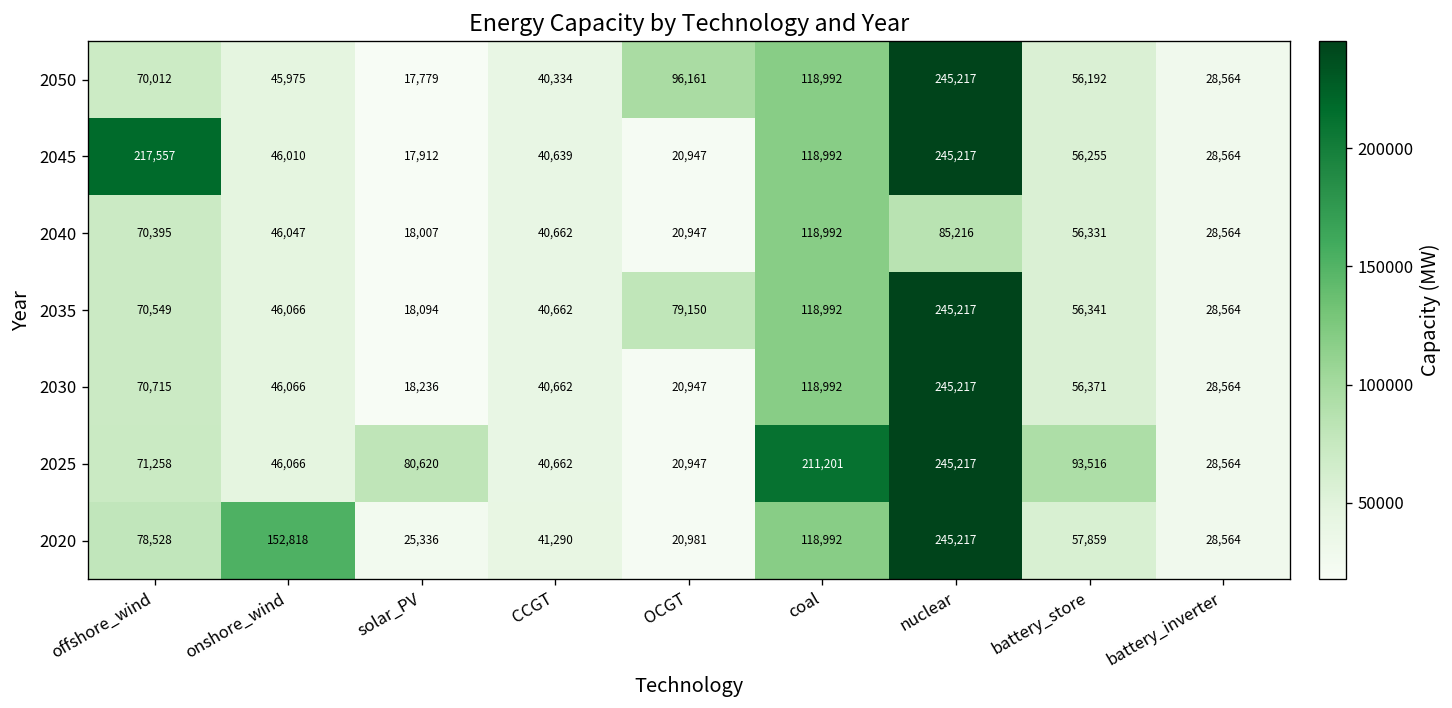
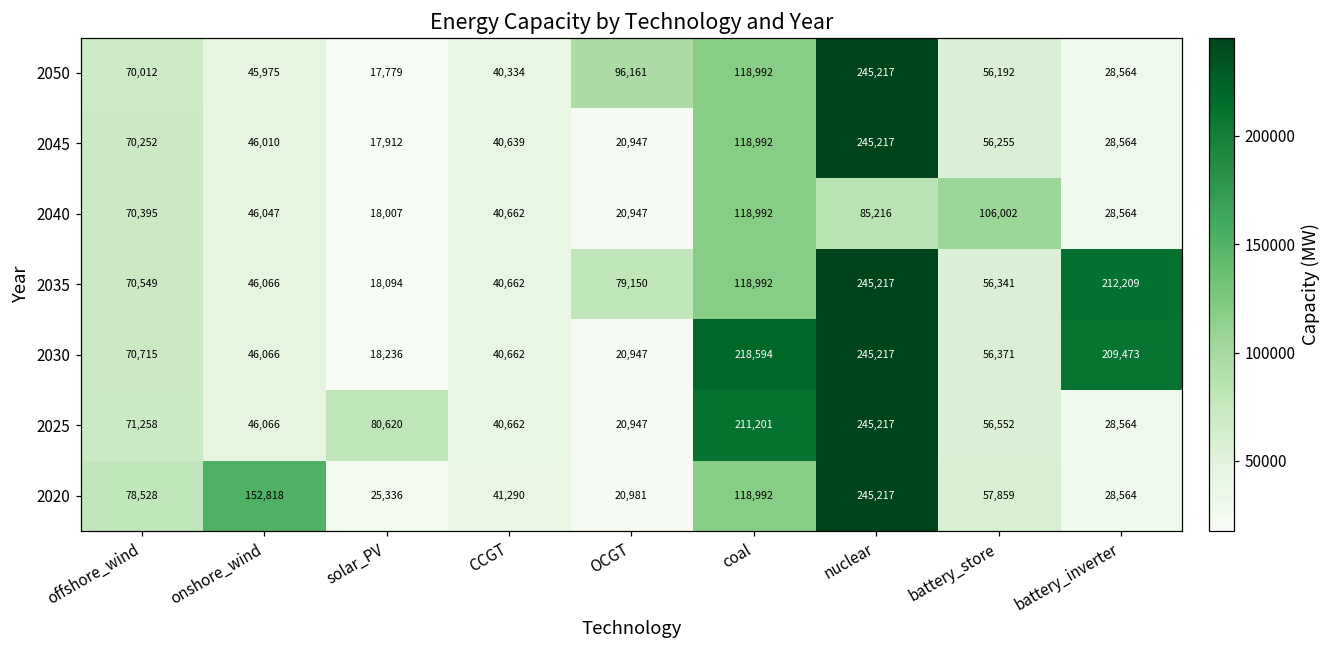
  {
    "2050": {
      "offshore_wind": "70,012",
      "onshore_wind": "45,975",
      "solar_PV": "17,779",
      "CCGT": "40,334",
      "OCGT": "96,161",
      "coal": "118,992",
      "nuclear": "245,217",
      "battery_store": "56,192",
      "battery_inverter": "28,564"
    },
    "2045": {
-     "offshore_wind": "217,557",
+     "offshore_wind": "70,252",
      "onshore_wind": "46,010",
      "solar_PV": "17,912",
      "CCGT": "40,639",
      "OCGT": "20,947",
      "coal": "118,992",
      "nuclear": "245,217",
      "battery_store": "56,255",
      "battery_inverter": "28,564"
    },
    "2040": {
      "offshore_wind": "70,395",
      "onshore_wind": "46,047",
      "solar_PV": "18,007",
      "CCGT": "40,662",
      "OCGT": "20,947",
      "coal": "118,992",
      "nuclear": "85,216",
-     "battery_store": "56,331",
+     "battery_store": "106,002",
      "battery_inverter": "28,564"
    },
    "2035": {
      "offshore_wind": "70,549",
      "onshore_wind": "46,066",
      "solar_PV": "18,094",
      "CCGT": "40,662",
      "OCGT": "79,150",
      "coal": "118,992",
      "nuclear": "245,217",
      "battery_store": "56,341",
-     "battery_inverter": "28,564"
+     "battery_inverter": "212,209"
    },
    "2030": {
      "offshore_wind": "70,715",
      "onshore_wind": "46,066",
      "solar_PV": "18,236",
      "CCGT": "40,662",
      "OCGT": "20,947",
-     "coal": "118,992",
+     "coal": "218,594",
      "nuclear": "245,217",
      "battery_store": "56,371",
-     "battery_inverter": "28,564"
+     "battery_inverter": "209,473"
    },
    "2025": {
      "offshore_wind": "71,258",
      "onshore_wind": "46,066",
      "solar_PV": "80,620",
      "CCGT": "40,662",
      "OCGT": "20,947",
      "coal": "211,201",
      "nuclear": "245,217",
-     "battery_store": "93,516",
+     "battery_store": "56,552",
      "battery_inverter": "28,564"
    },
    "2020": {
      "offshore_wind": "78,528",
      "onshore_wind": "152,818",
      "solar_PV": "25,336",
      "CCGT": "41,290",
      "OCGT": "20,981",
      "coal": "118,992",
      "nuclear": "245,217",
      "battery_store": "57,859",
      "battery_inverter": "28,564"
    }
  }
